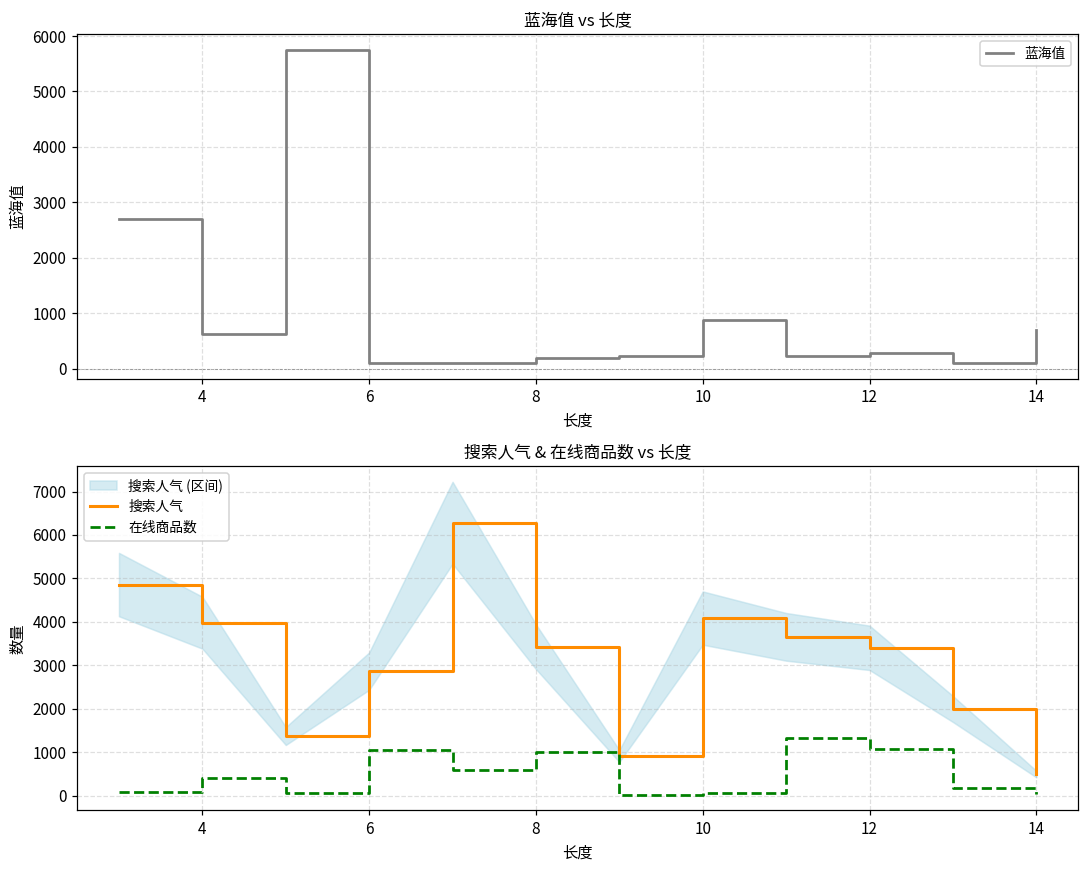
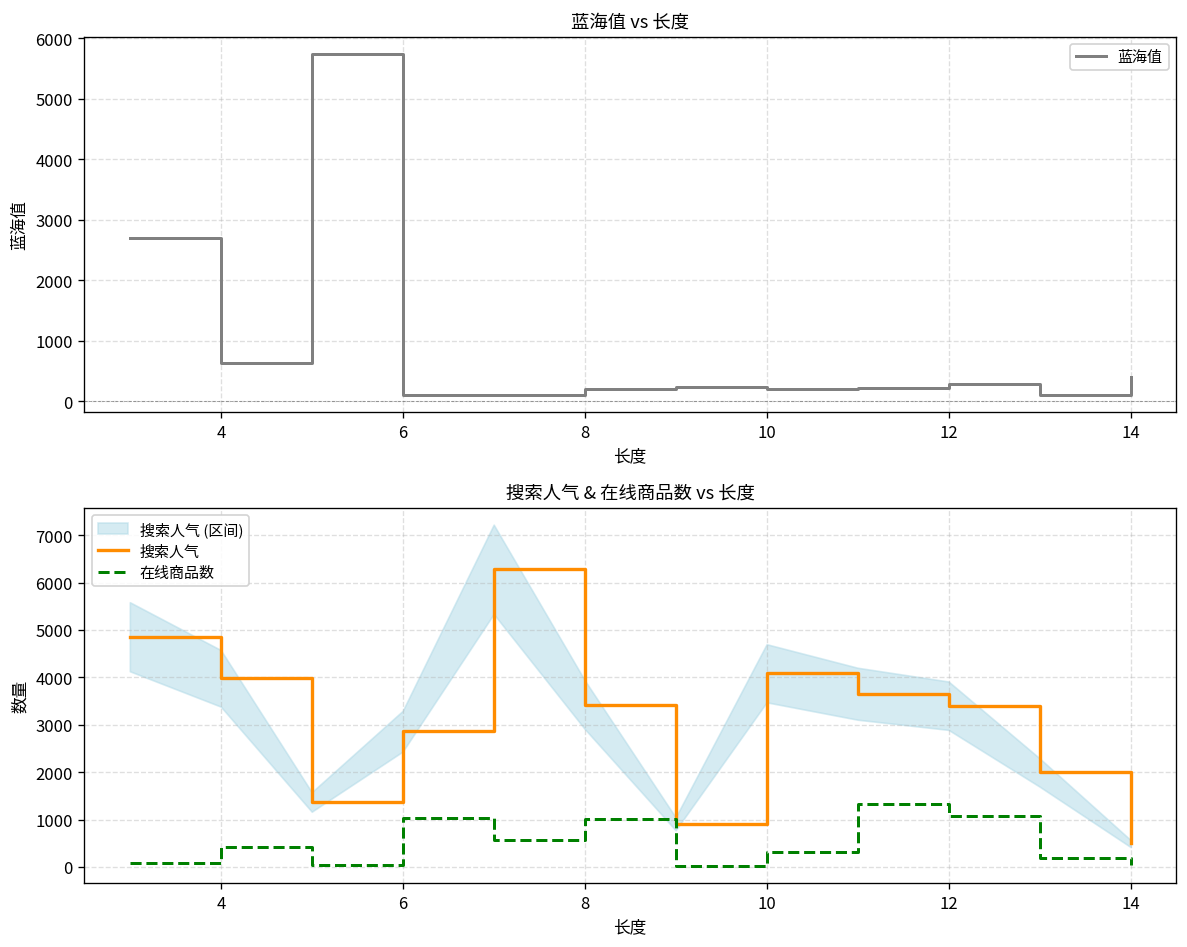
  {
    "蓝海值 vs 长度": {
      "4": 600,
      "6": 100,
      "8": 200,
-     "10": 900,
+     "10": 200,
      "12": 300,
-     "14": 700
+     "14": 400
    },
    "搜索人气 & 在线商品数 vs 长度": {
      "搜索人气": {
        "4": 4000,
        "6": 2900,
        "8": 3400,
        "10": 4100,
        "12": 3400,
        "14": 500
      },
      "在线商品数": {
        "4": 400,
        "6": 1000,
        "8": 1000,
-       "10": 100,
+       "10": 300,
        "12": 1100,
        "14": 0
      }
    }
  }
